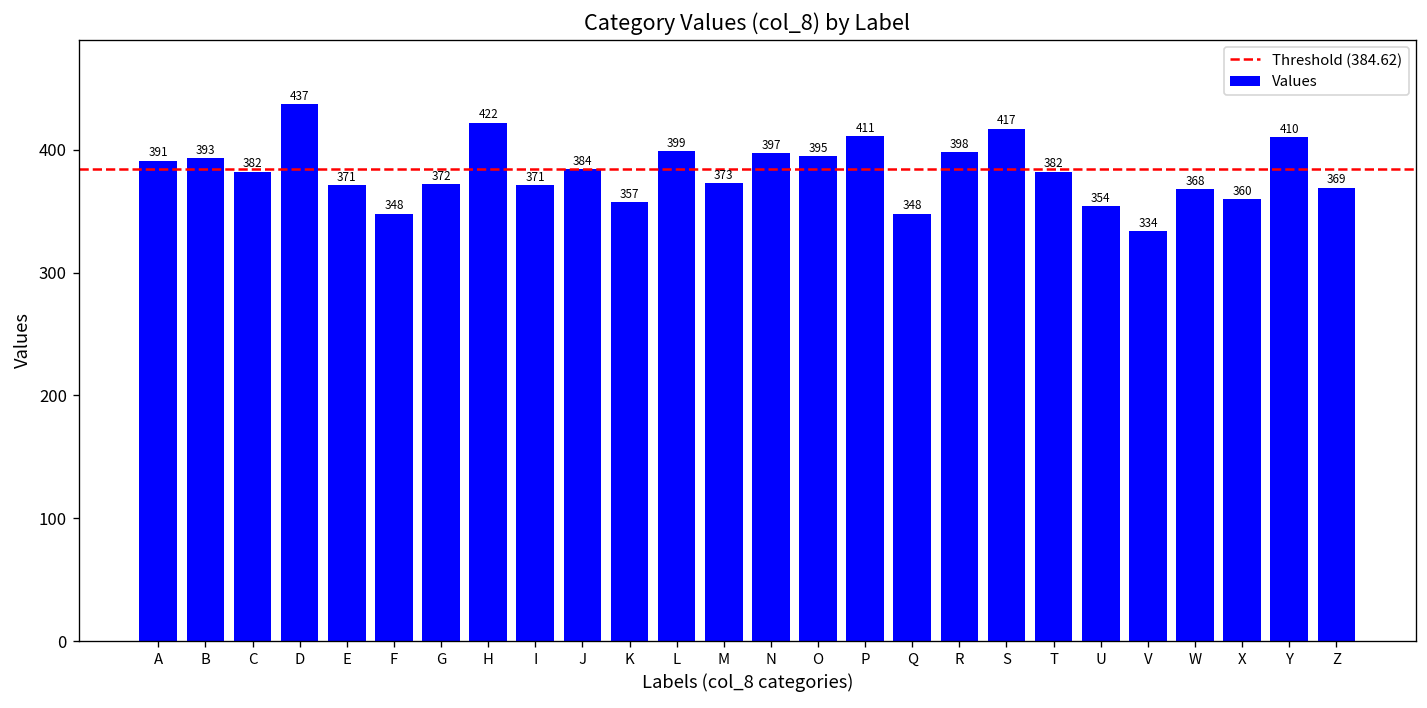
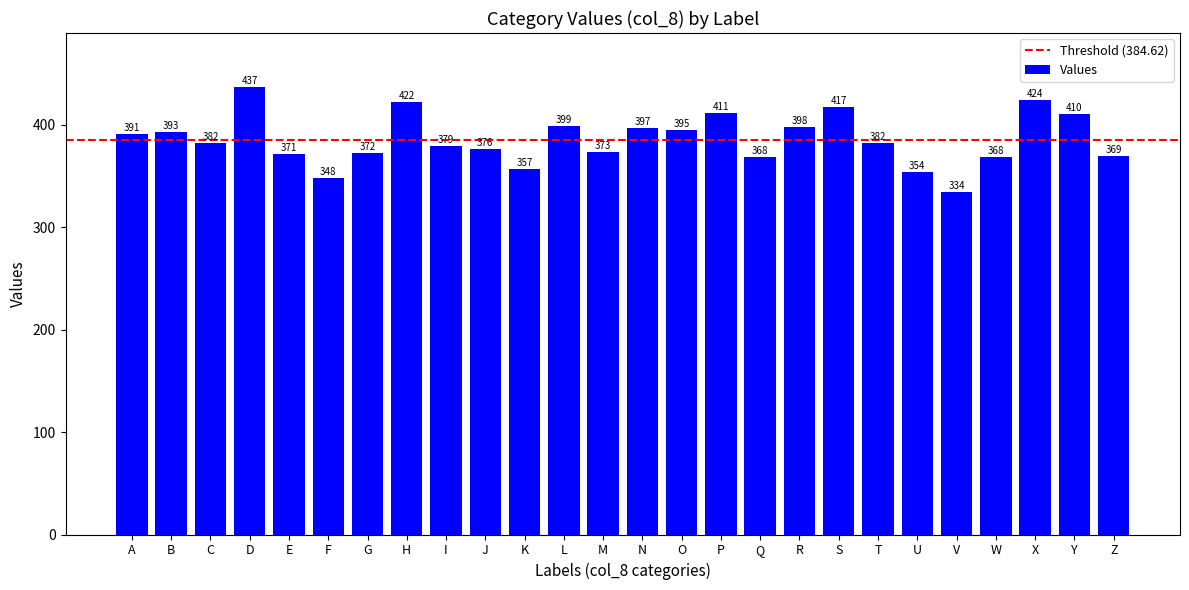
  {
    "A": 391,
    "B": 393,
    "C": 382,
    "D": 437,
    "E": 371,
    "F": 348,
    "G": 372,
    "H": 422,
-   "I": 371,
-   "J": 384,
+   "I": 379,
+   "J": 376,
    "K": 357,
    "L": 399,
    "M": 373,
    "N": 397,
    "O": 395,
    "P": 411,
-   "Q": 348,
+   "Q": 368,
    "R": 398,
    "S": 417,
    "T": 382,
    "U": 354,
    "V": 334,
    "W": 368,
-   "X": 360,
+   "X": 424,
    "Y": 410,
    "Z": 369
  }
